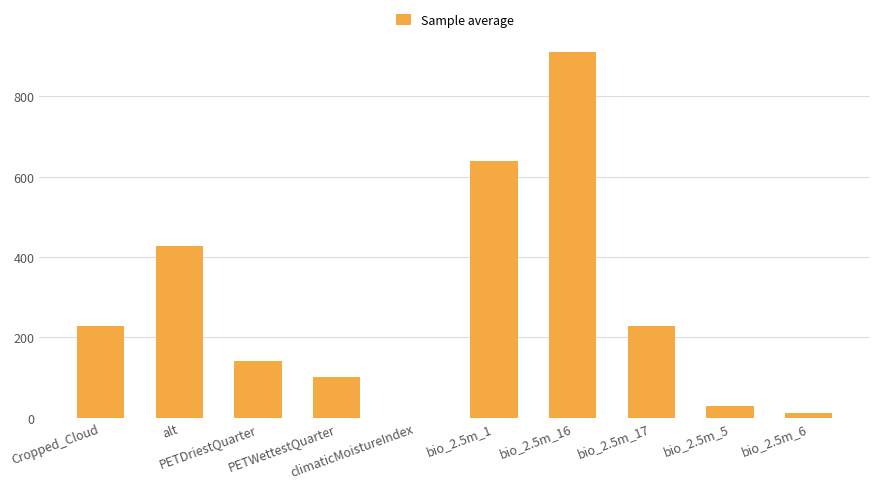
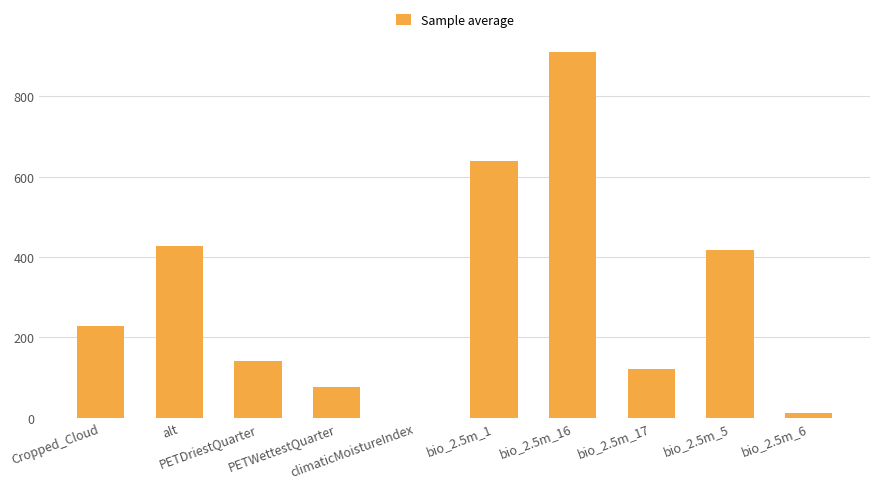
  {
    "Cropped_Cloud": 230,
    "alt": 430,
    "PETDriestQuarter": 140,
-   "PETWettestQuarter": 100,
+   "PETWettestQuarter": 80,
    "bio_2.5m_1": 640,
    "bio_2.5m_16": 910,
-   "bio_2.5m_17": 230,
-   "bio_2.5m_5": 30,
+   "bio_2.5m_17": 120,
+   "bio_2.5m_5": 420,
    "bio_2.5m_6": 10
  }
